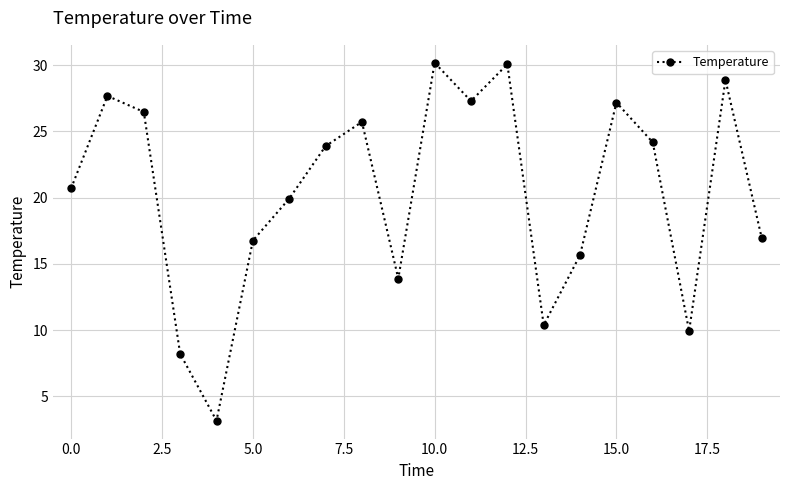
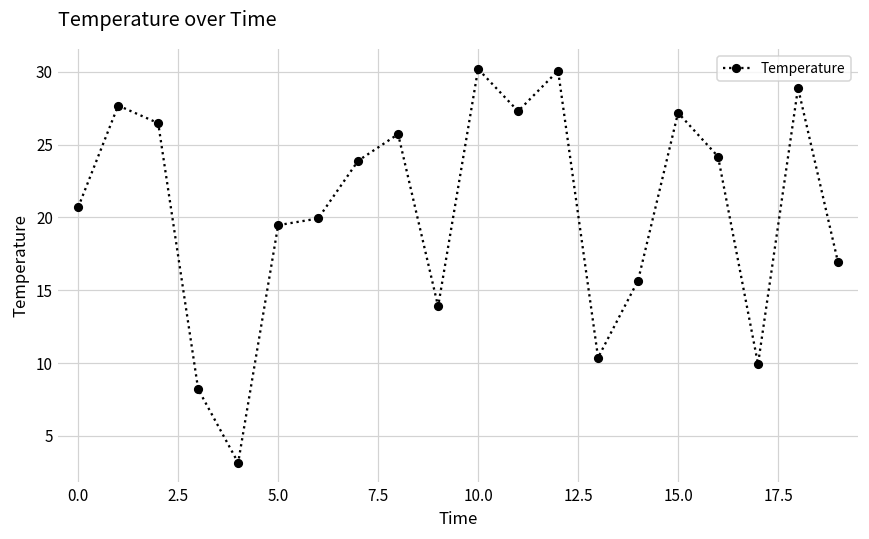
  {
    "0.0": 20.7,
-   "5.0": 16.8,
+   "5.0": 19.5,
    "10.0": 30.2,
    "15.0": 27.2
  }
